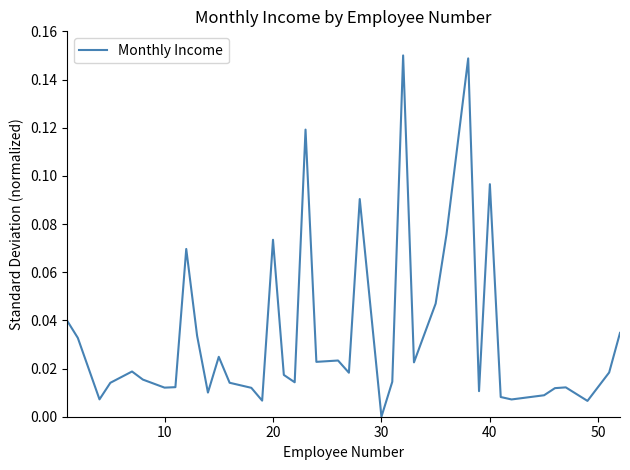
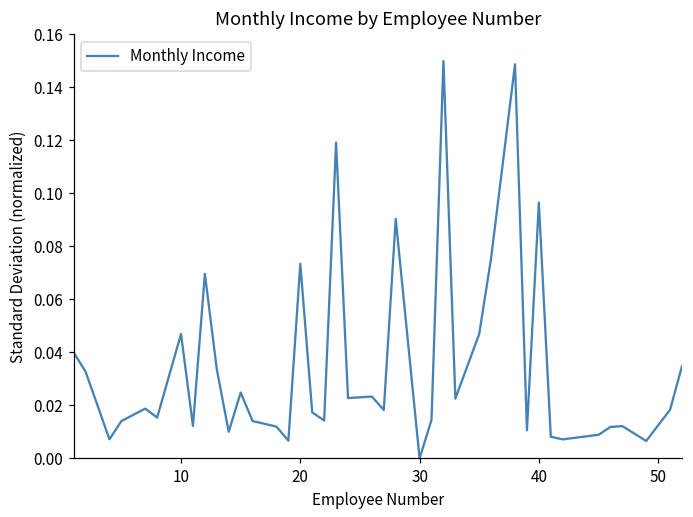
  {
-   "10": 0.012,
+   "10": 0.047,
    "20": 0.073,
    "30": 0.000,
    "40": 0.097
  }
